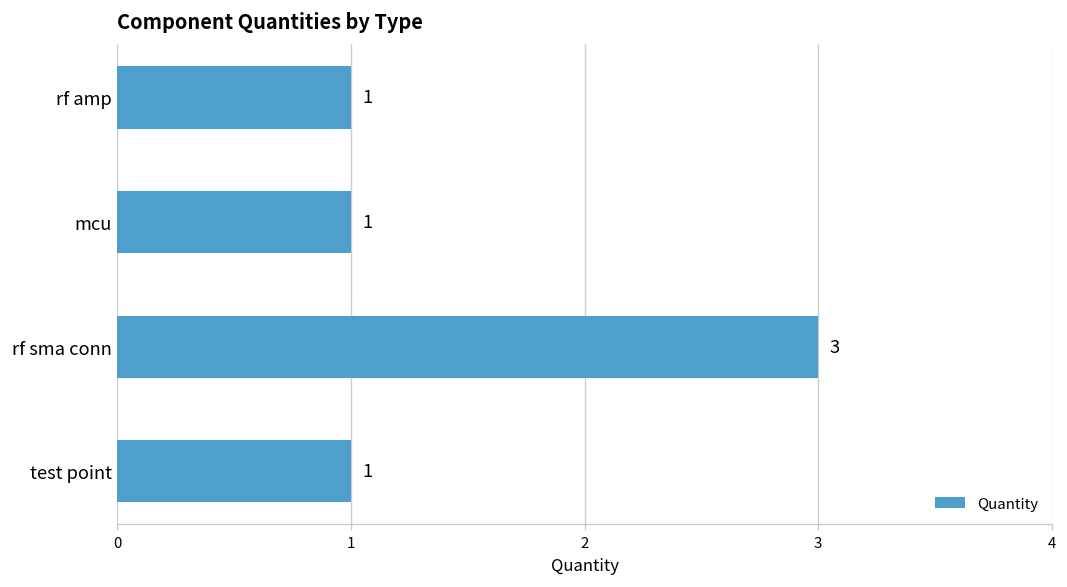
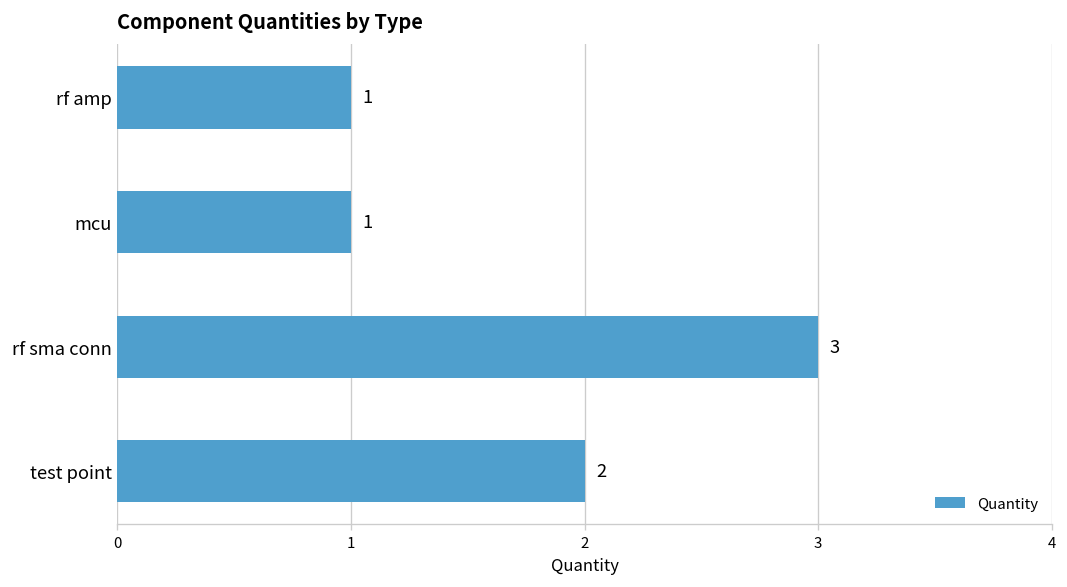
  {
    "rf amp": 1,
    "mcu": 1,
    "rf sma conn": 3,
-   "test point": 1
+   "test point": 2
  }
